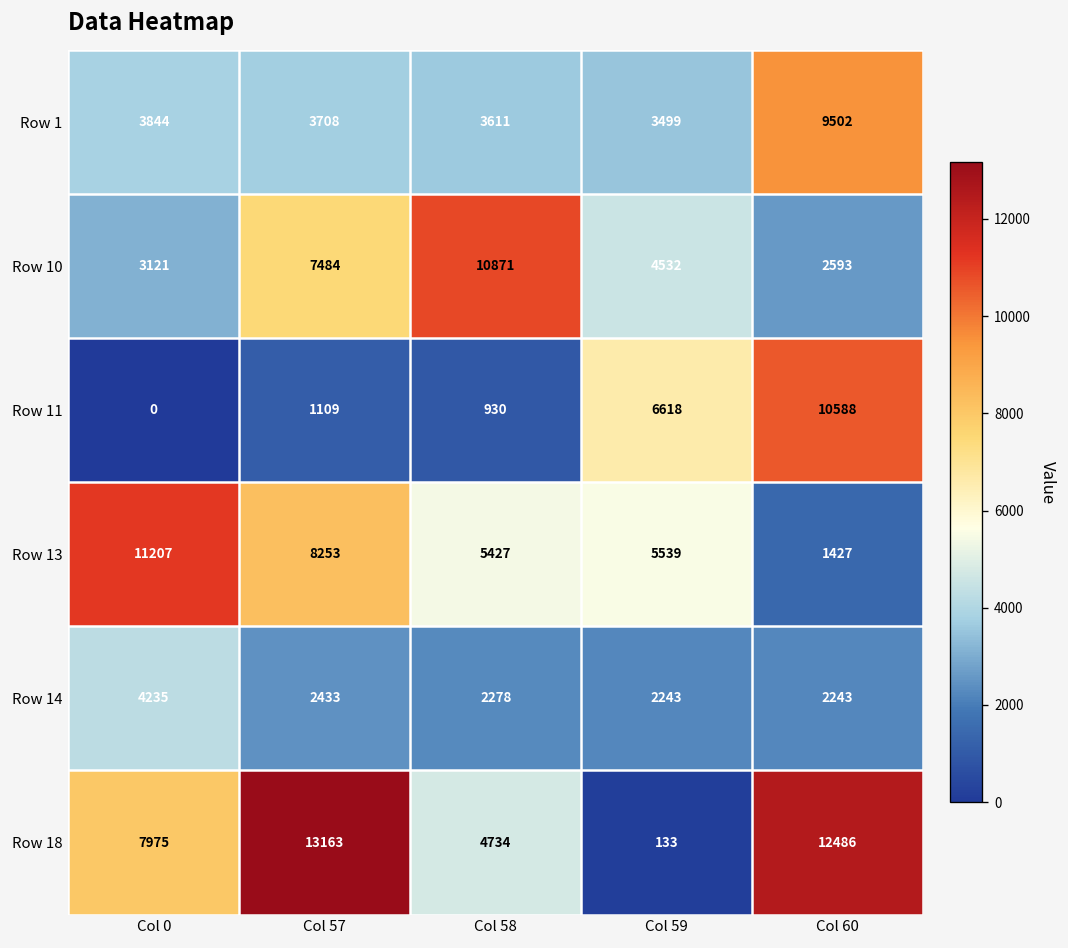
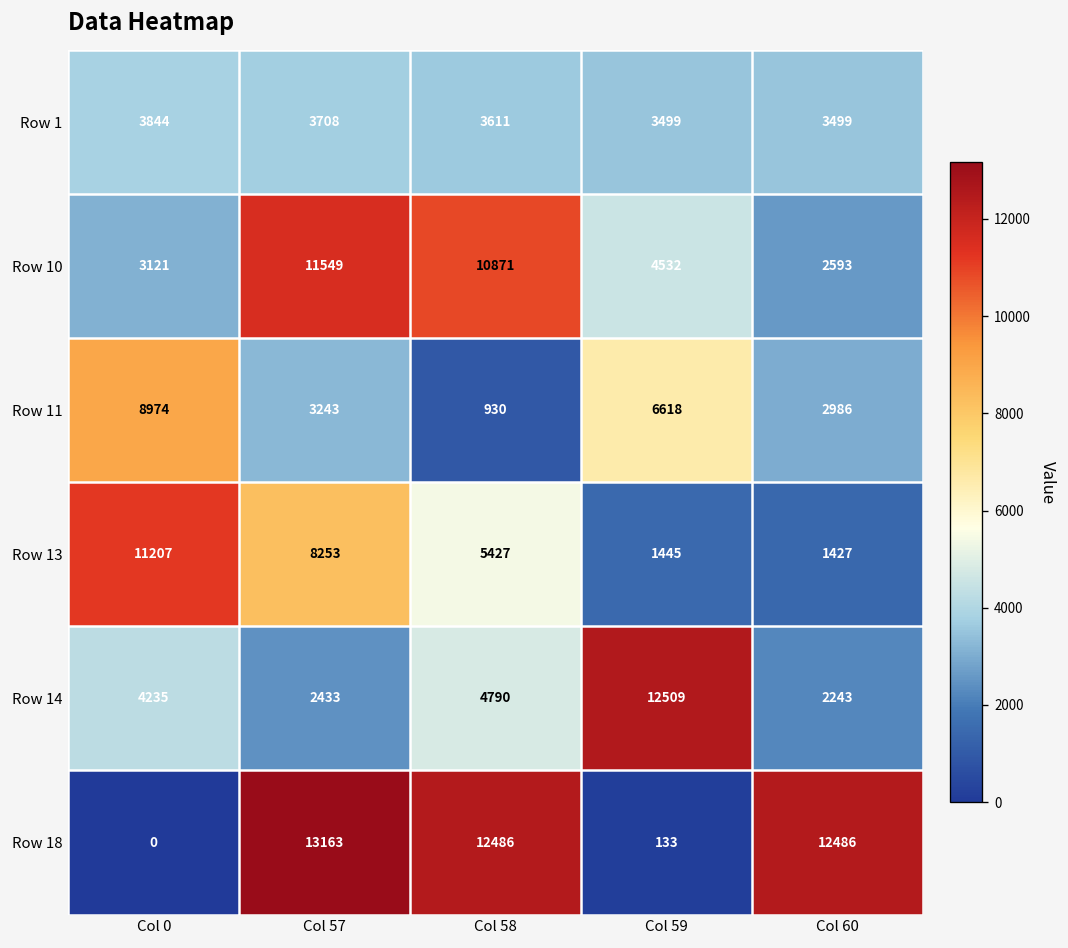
  {
    "Row 1": {
      "Col 0": 3844,
      "Col 57": 3708,
      "Col 58": 3611,
      "Col 59": 3499,
-     "Col 60": 9502
+     "Col 60": 3499
    },
    "Row 10": {
      "Col 0": 3121,
-     "Col 57": 7484,
+     "Col 57": 11549,
      "Col 58": 10871,
      "Col 59": 4532,
      "Col 60": 2593
    },
    "Row 11": {
-     "Col 0": 0,
-     "Col 57": 1109,
+     "Col 0": 8974,
+     "Col 57": 3243,
      "Col 58": 930,
      "Col 59": 6618,
-     "Col 60": 10588
+     "Col 60": 2986
    },
    "Row 13": {
      "Col 0": 11207,
      "Col 57": 8253,
      "Col 58": 5427,
-     "Col 59": 5539,
+     "Col 59": 1445,
      "Col 60": 1427
    },
    "Row 14": {
      "Col 0": 4235,
      "Col 57": 2433,
-     "Col 58": 2278,
-     "Col 59": 2243,
+     "Col 58": 4790,
+     "Col 59": 12509,
      "Col 60": 2243
    },
    "Row 18": {
-     "Col 0": 7975,
+     "Col 0": 0,
      "Col 57": 13163,
-     "Col 58": 4734,
+     "Col 58": 12486,
      "Col 59": 133,
      "Col 60": 12486
    }
  }
